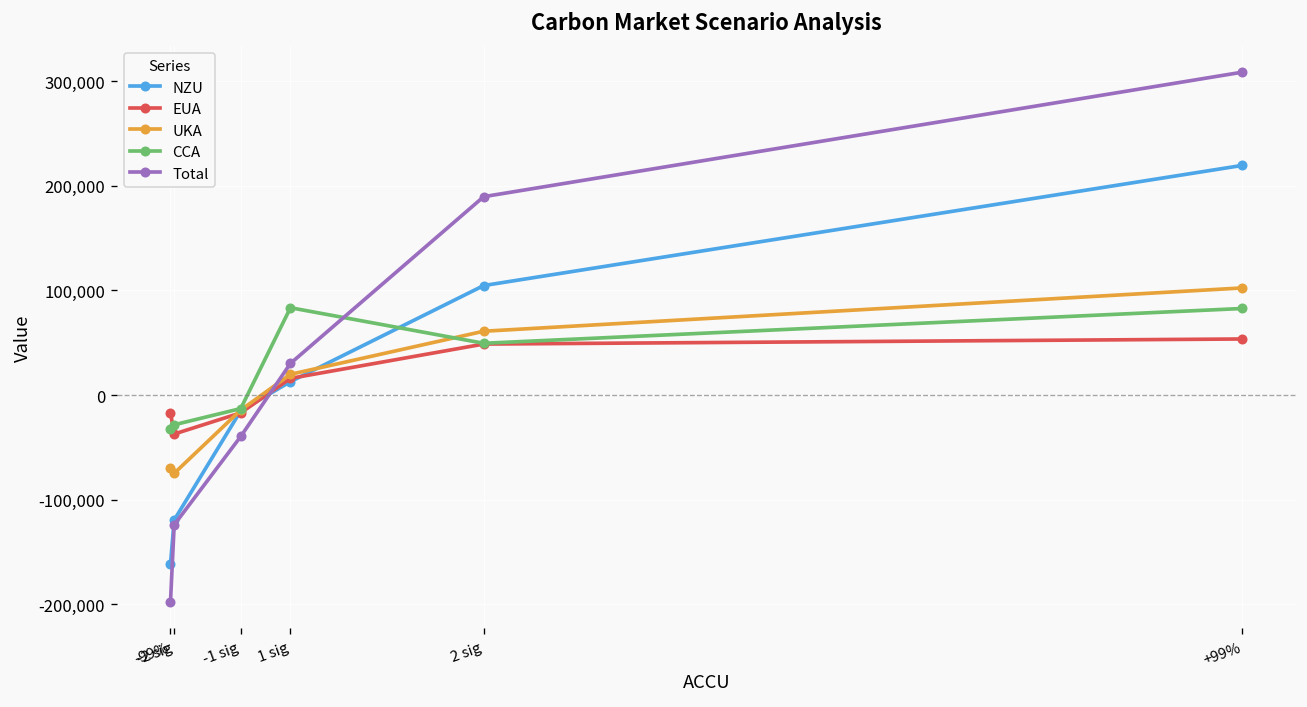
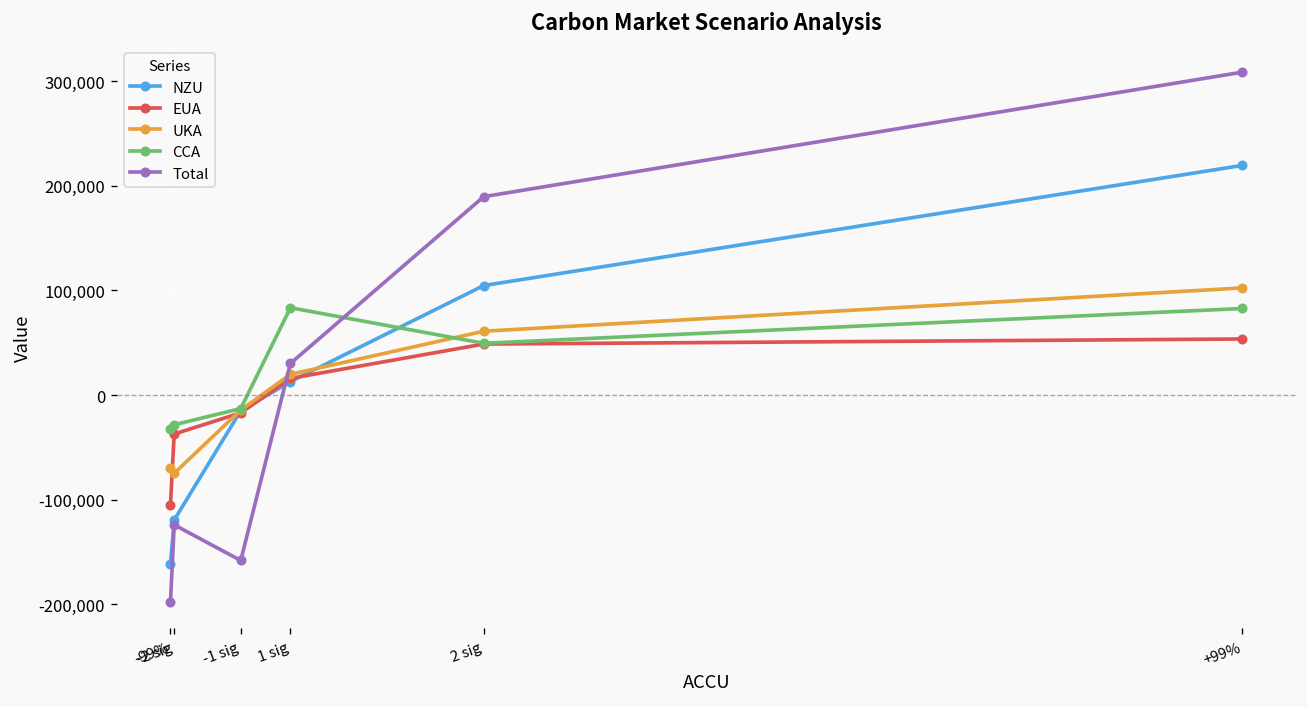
  {
    "NZU": {
      "-99%": "-160,000",
      "-2 sig": "-120,000",
      "1 sig": "10,000",
      "2 sig": "100,000",
      "+99%": "220,000"
    },
    "EUA": {
-     "-99%": "-20,000",
+     "-99%": "-100,000",
      "-2 sig": "-40,000",
      "1 sig": "20,000",
      "+99%": "50,000"
    },
    "UKA": {
      "-99%": "-70,000",
      "-2 sig": "-70,000",
      "1 sig": "20,000",
      "2 sig": "60,000",
      "+99%": "100,000"
    },
    "CCA": {
      "-99%": "-30,000",
      "-2 sig": "-30,000",
      "1 sig": "80,000",
      "+99%": "80,000"
    },
    "Total": {
      "-99%": "-200,000",
      "-2 sig": "-120,000",
-     "-1 sig": "-40,000",
+     "-1 sig": "-160,000",
      "1 sig": "30,000",
      "2 sig": "190,000",
      "+99%": "310,000"
    }
  }
